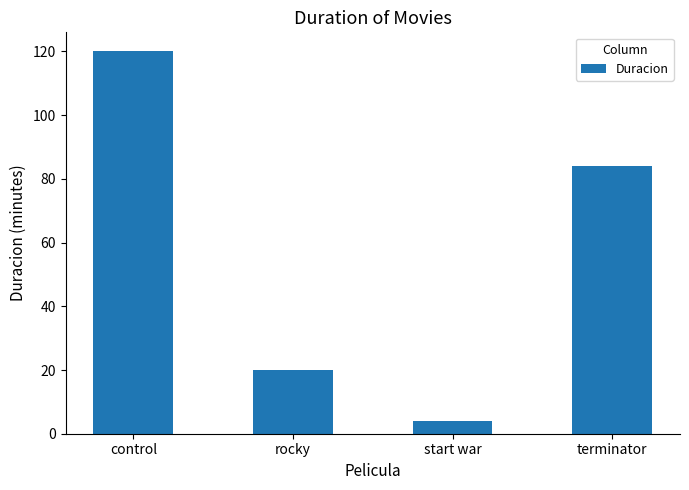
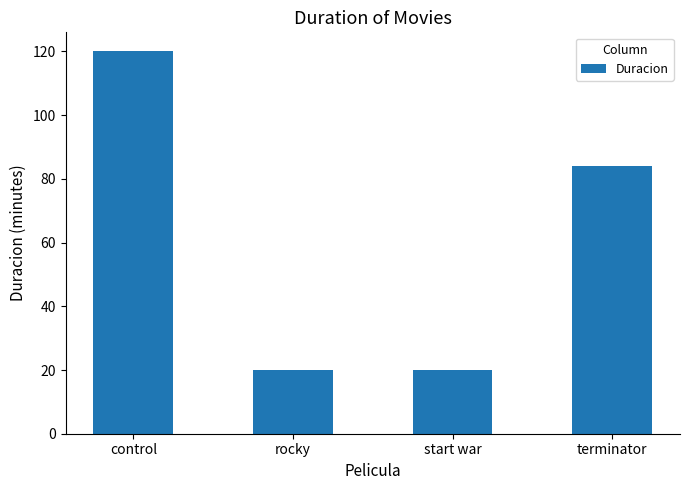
  {
    "control": 120,
    "rocky": 20,
-   "start war": 4,
+   "start war": 20,
    "terminator": 84
  }
